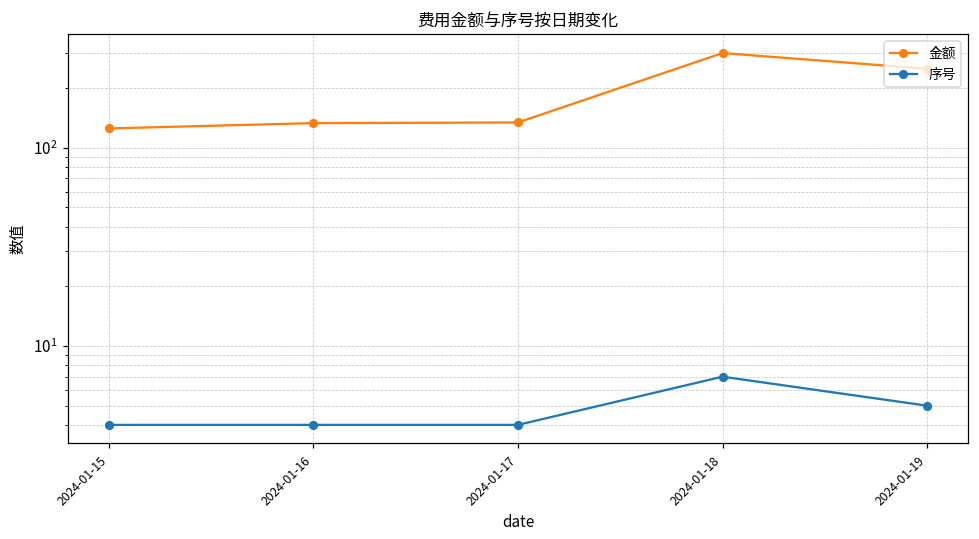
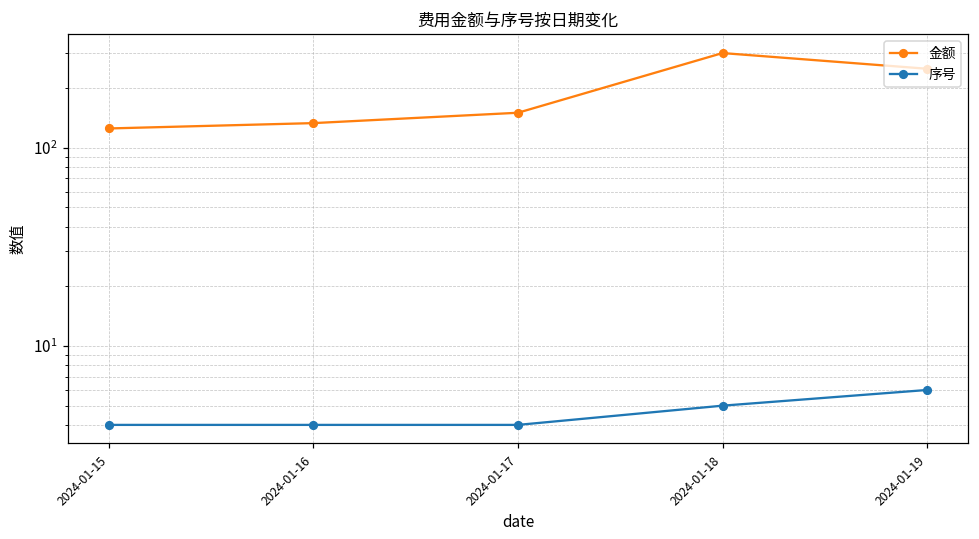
  {
    "金额": {
      "2024-01-15": 130,
      "2024-01-16": 130,
-     "2024-01-17": 130,
+     "2024-01-17": 150,
      "2024-01-18": 300
    },
    "序号": {
      "2024-01-15": 4,
      "2024-01-16": 4,
      "2024-01-17": 4,
-     "2024-01-18": 7,
-     "2024-01-19": 5
+     "2024-01-18": 5,
+     "2024-01-19": 6
    }
  }
